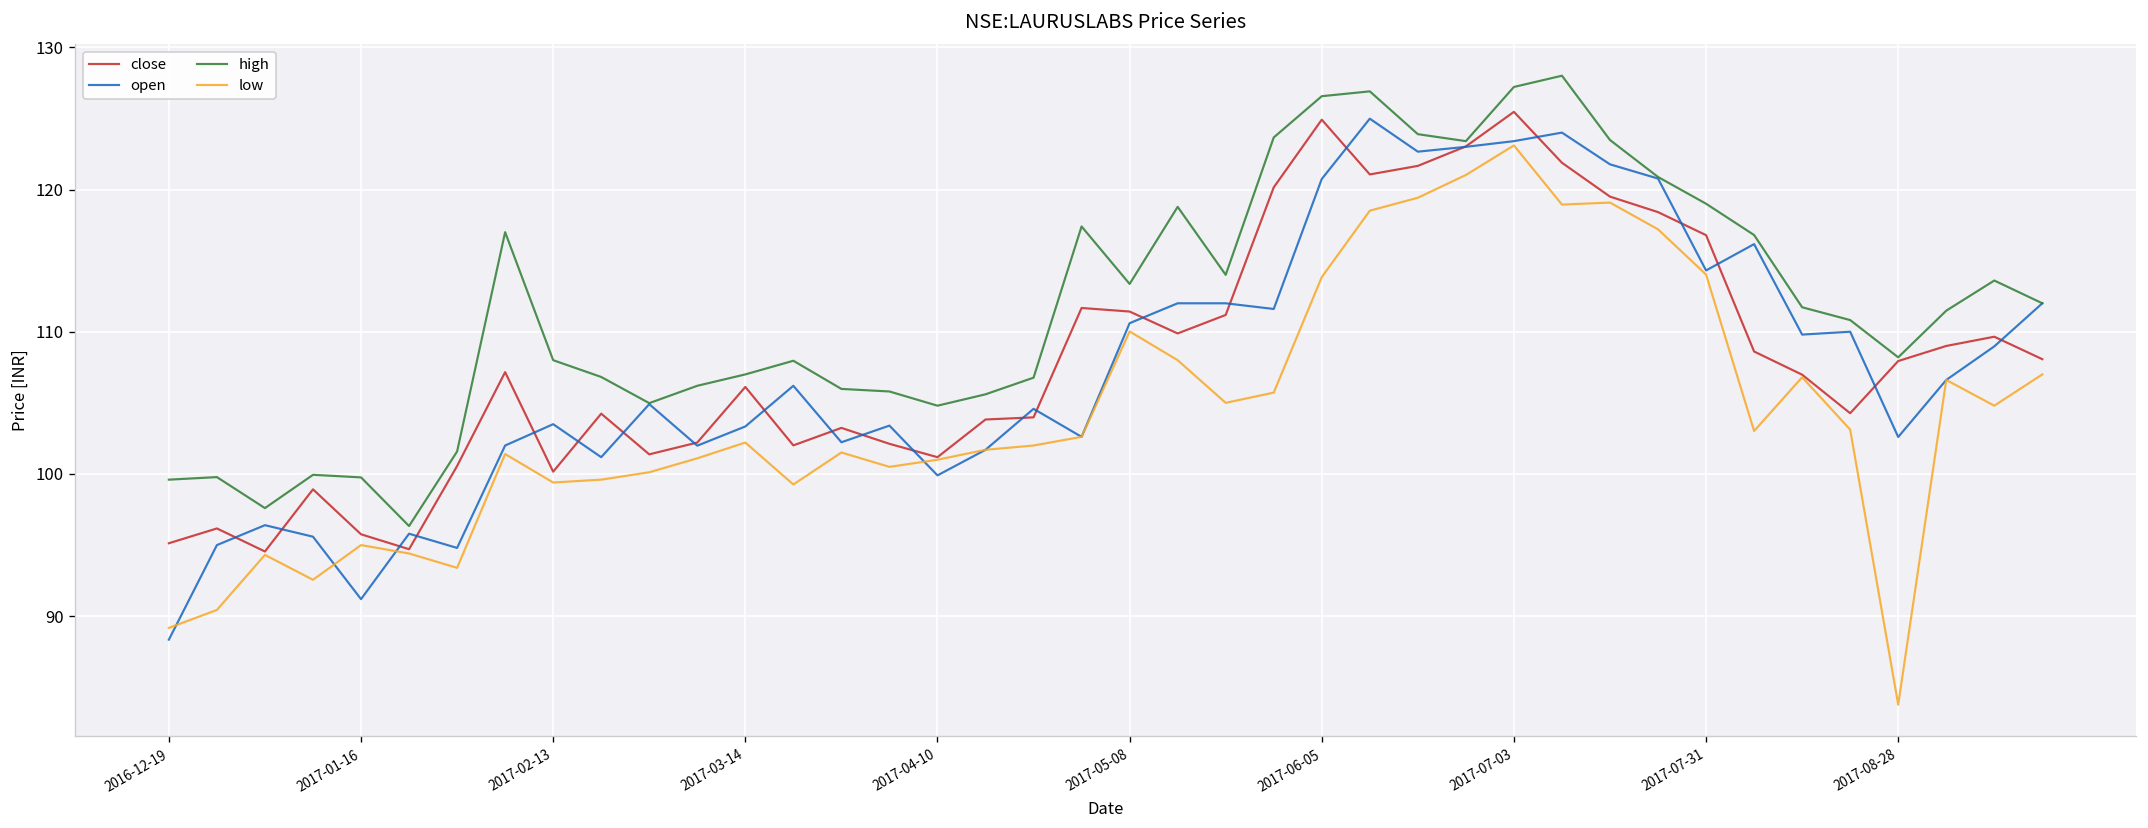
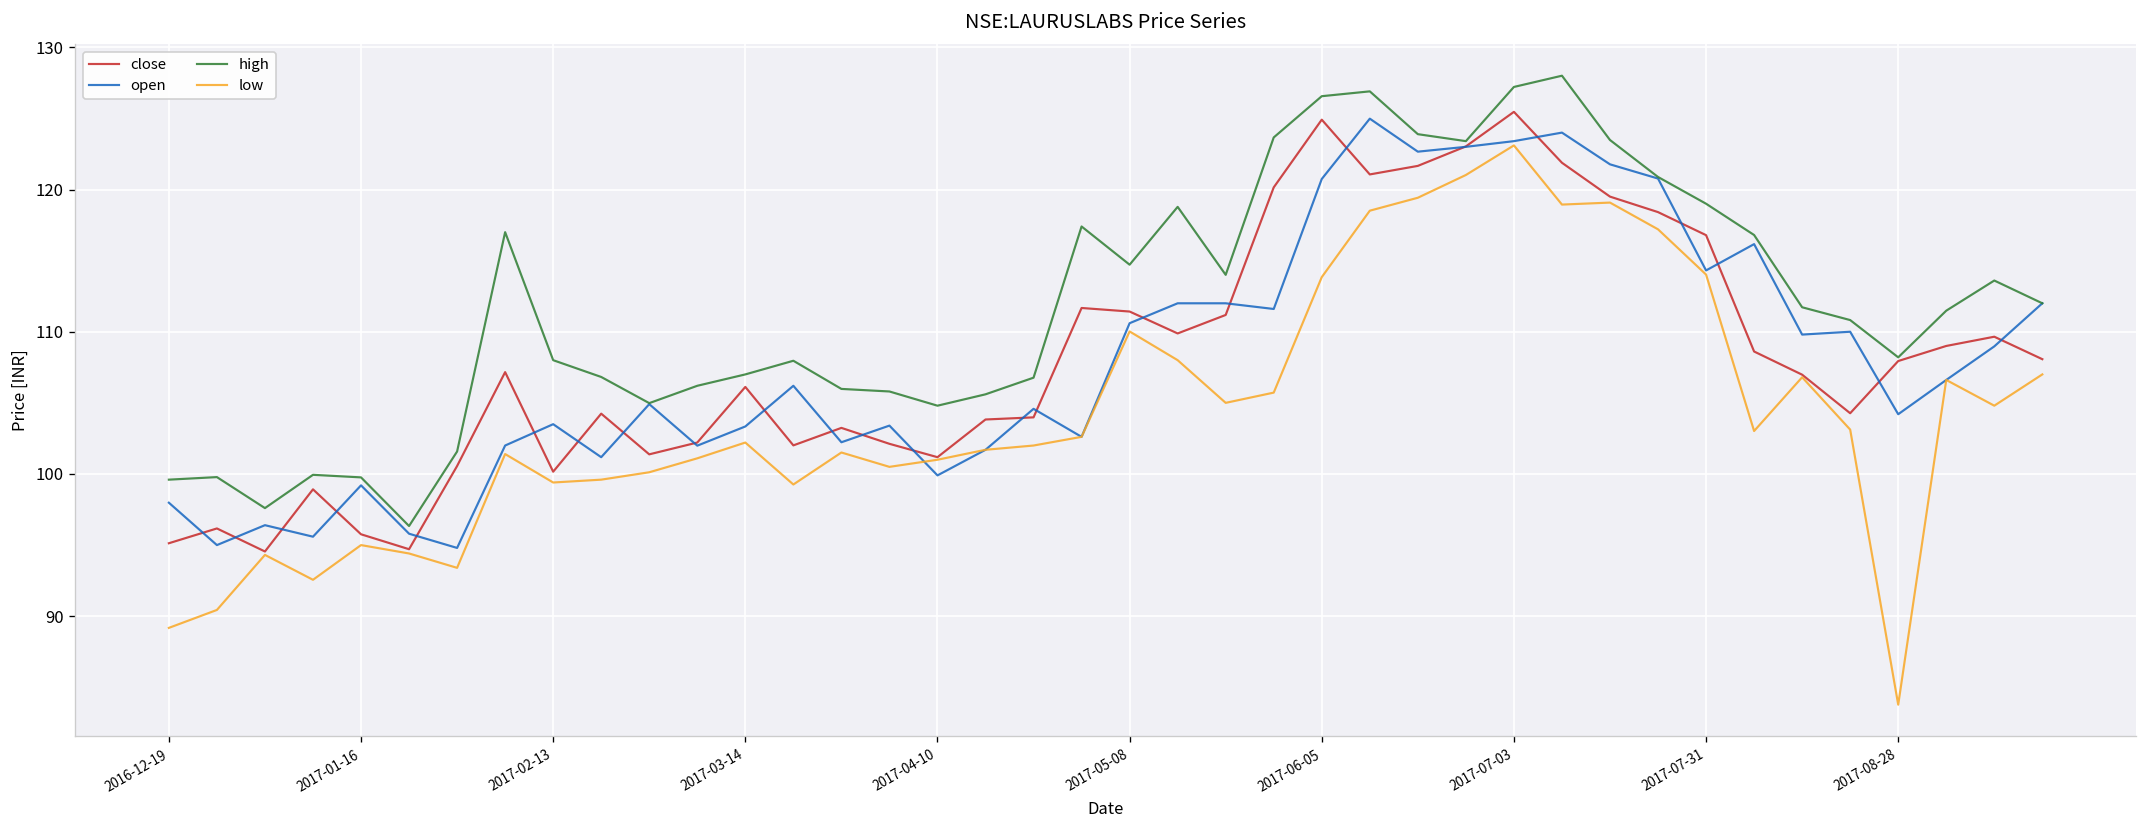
  {
    "close": {
      "2016-12-19": 95.1,
      "2017-01-16": 95.8,
      "2017-02-13": 100.2,
      "2017-03-14": 106.1,
      "2017-05-08": 111.4,
      "2017-06-05": 124.9,
      "2017-07-03": 125.5,
      "2017-07-31": 116.8,
      "2017-08-28": 107.9
    },
    "open": {
-     "2016-12-19": 88.4,
-     "2017-01-16": 91.2,
+     "2016-12-19": 98.0,
+     "2017-01-16": 99.2,
      "2017-02-13": 103.5,
      "2017-03-14": 103.3,
      "2017-04-10": 99.9,
      "2017-05-08": 110.6,
      "2017-06-05": 120.7,
      "2017-07-03": 123.4,
      "2017-07-31": 114.3,
-     "2017-08-28": 102.6
+     "2017-08-28": 104.2
    },
    "high": {
      "2016-12-19": 99.6,
      "2017-01-16": 99.8,
      "2017-02-13": 108.0,
      "2017-03-14": 107.0,
      "2017-04-10": 104.8,
-     "2017-05-08": 113.4,
+     "2017-05-08": 114.7,
      "2017-06-05": 126.6,
      "2017-07-03": 127.2,
      "2017-07-31": 119.0,
      "2017-08-28": 108.2
    },
    "low": {
      "2016-12-19": 89.2,
      "2017-01-16": 95.0,
      "2017-02-13": 99.4,
      "2017-03-14": 102.2,
      "2017-05-08": 110.0,
      "2017-06-05": 113.8,
      "2017-07-03": 123.1,
      "2017-07-31": 114.0,
      "2017-08-28": 83.8
    }
  }
